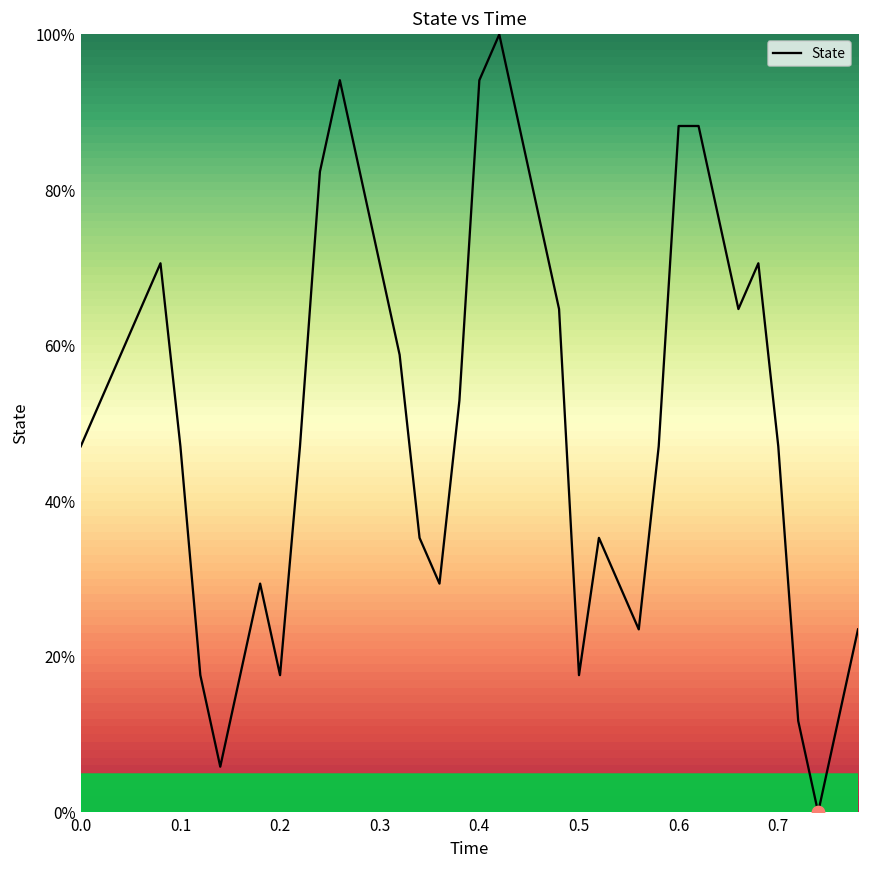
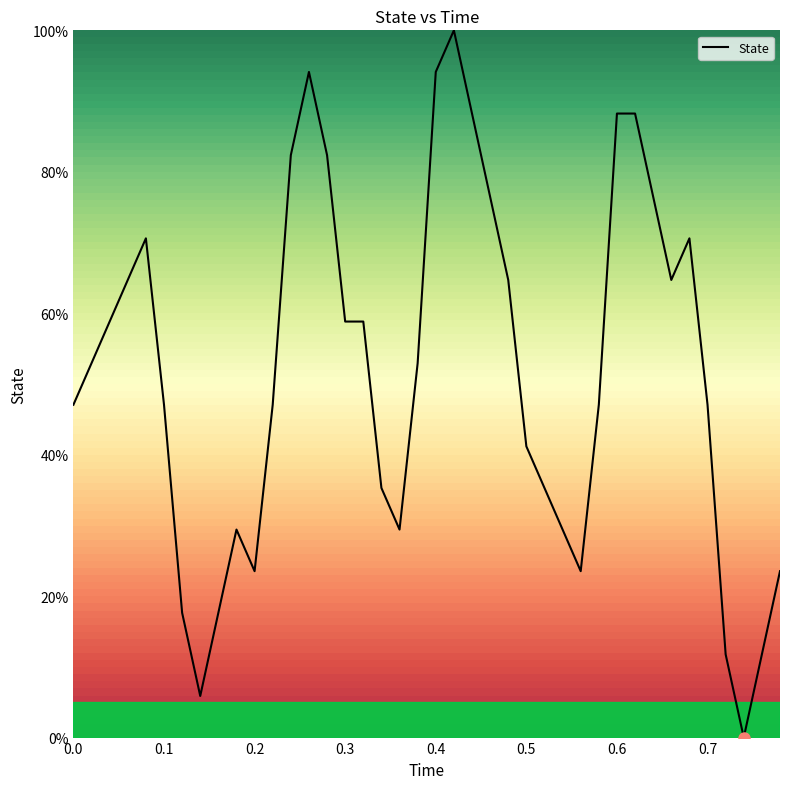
  {
    "State": {
      "0.0": "47%",
      "0.1": "47%",
-     "0.2": "18%",
-     "0.3": "71%",
+     "0.2": "24%",
+     "0.3": "59%",
      "0.4": "94%",
-     "0.5": "18%",
+     "0.5": "41%",
      "0.6": "88%",
      "0.7": "47%"
    }
  }
